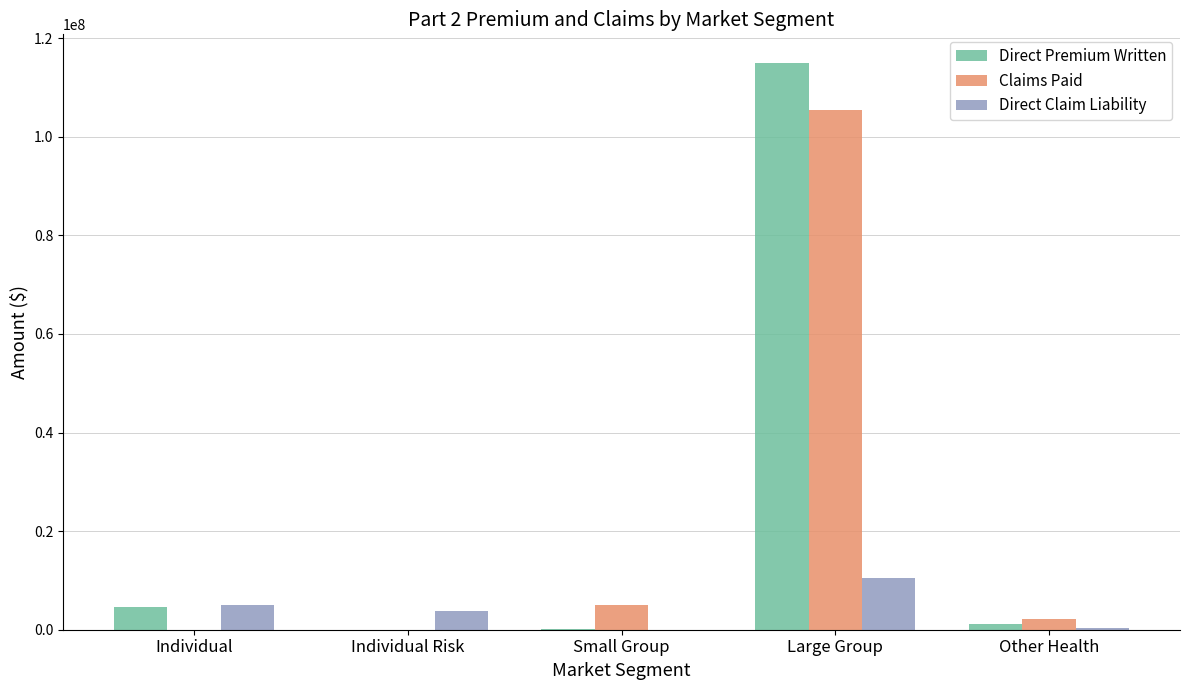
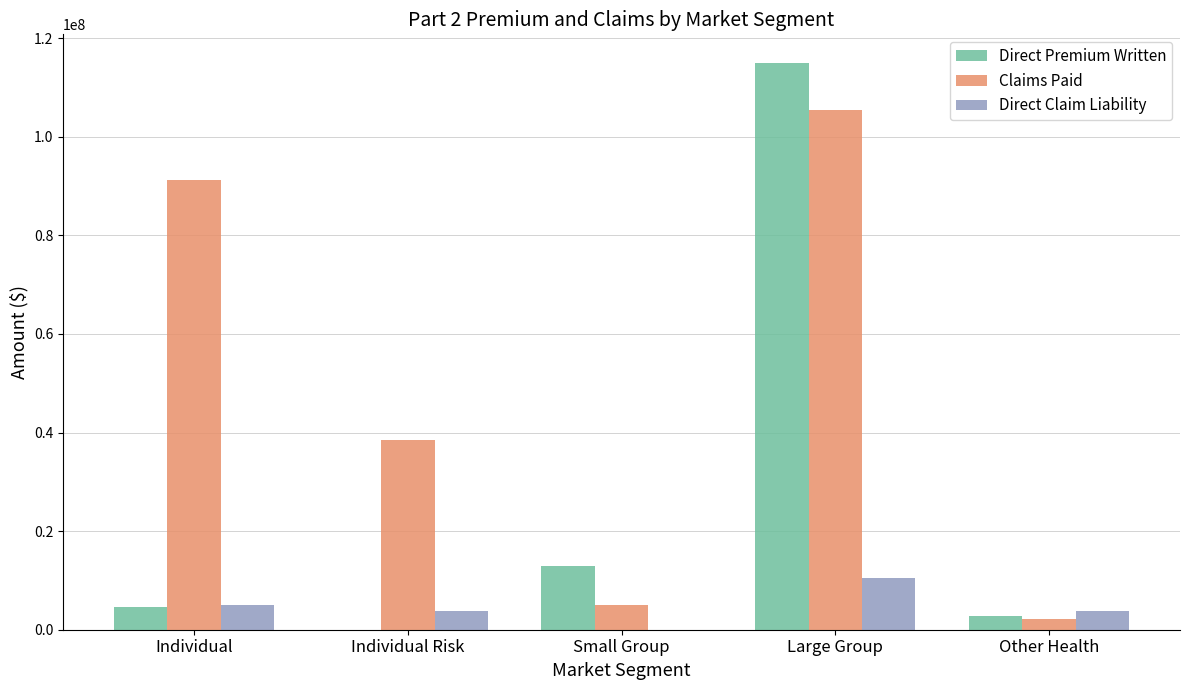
  {
    "Direct Premium Written": {
      "Individual": 5000000,
      "Individual Risk": 0,
-     "Small Group": 0,
+     "Small Group": 13000000,
      "Large Group": 115000000,
-     "Other Health": 1000000
+     "Other Health": 3000000
    },
    "Claims Paid": {
-     "Individual": 0,
-     "Individual Risk": 0,
+     "Individual": 91000000,
+     "Individual Risk": 38000000,
      "Small Group": 5000000,
      "Large Group": 105000000,
      "Other Health": 2000000
    },
    "Direct Claim Liability": {
      "Individual": 5000000,
      "Individual Risk": 4000000,
      "Large Group": 11000000,
-     "Other Health": 0
+     "Other Health": 4000000
    }
  }
